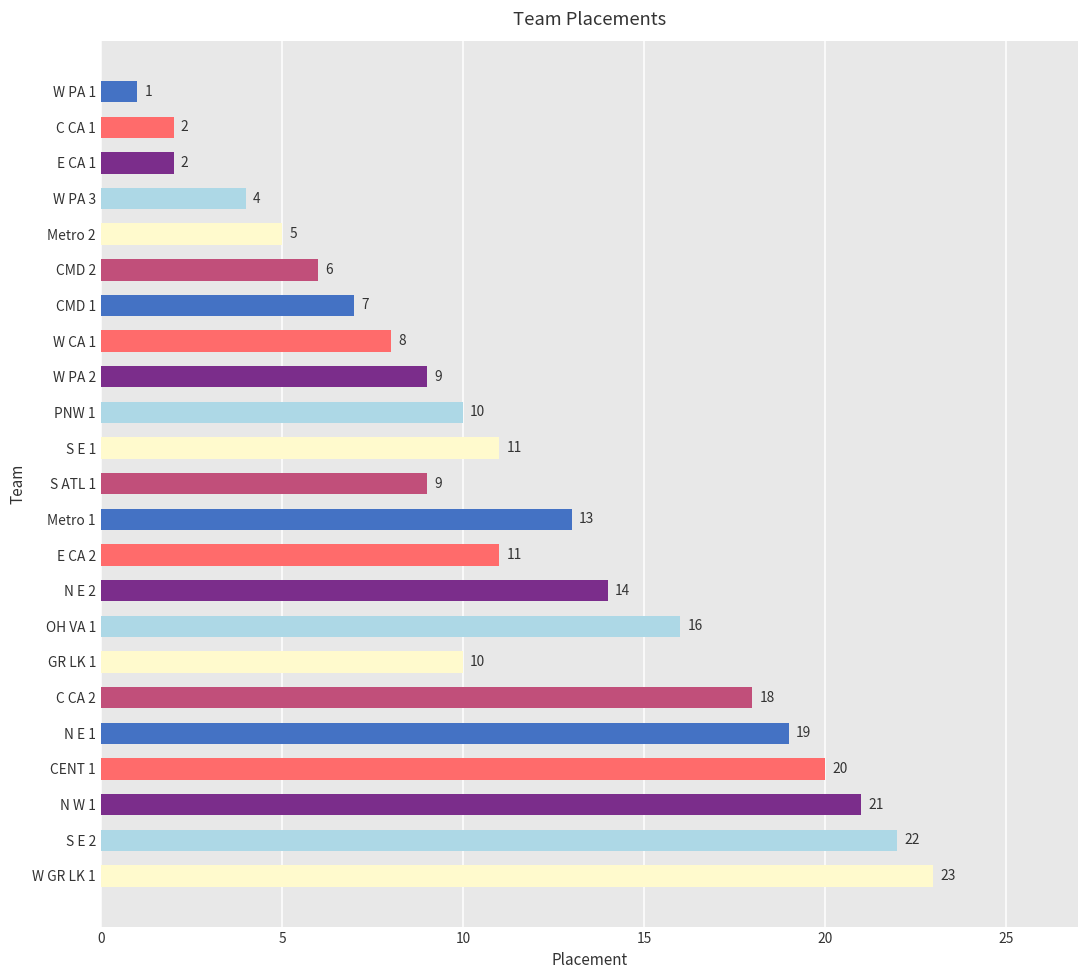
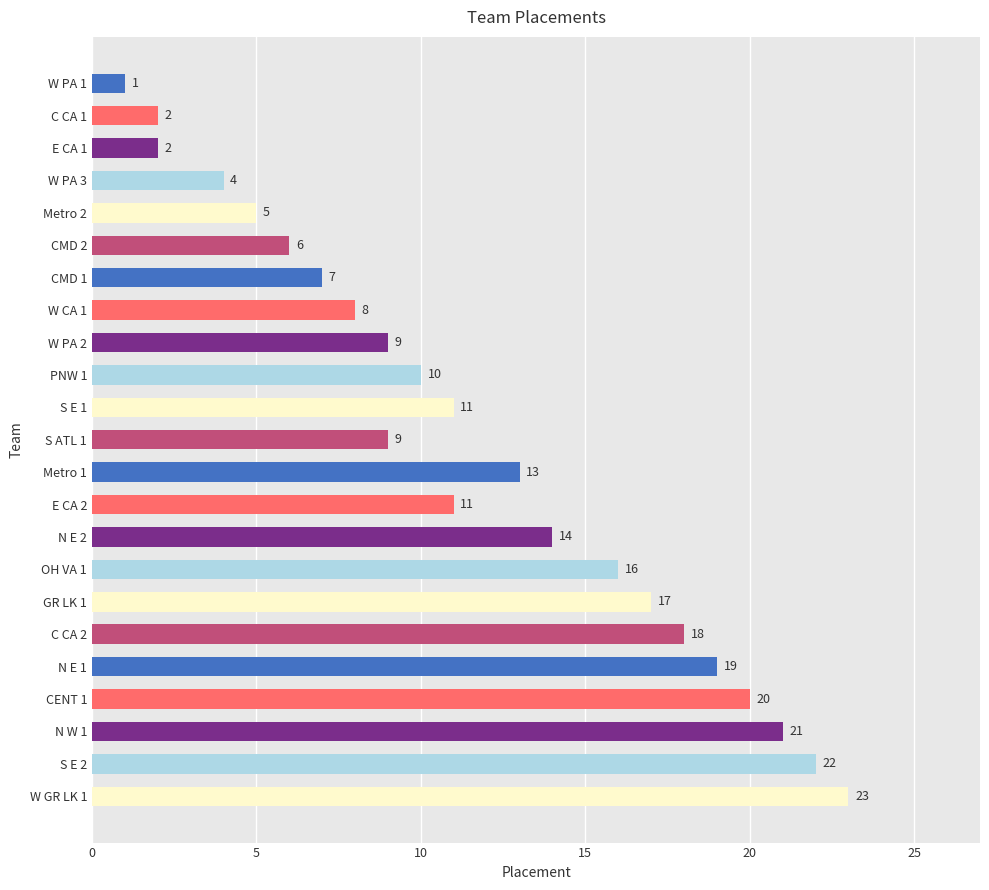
  {
    "W PA 1": 1,
    "C CA 1": 2,
    "E CA 1": 2,
    "W PA 3": 4,
    "Metro 2": 5,
    "CMD 2": 6,
    "CMD 1": 7,
    "W CA 1": 8,
    "W PA 2": 9,
    "PNW 1": 10,
    "S E 1": 11,
    "S ATL 1": 9,
    "Metro 1": 13,
    "E CA 2": 11,
    "N E 2": 14,
    "OH VA 1": 16,
-   "GR LK 1": 10,
+   "GR LK 1": 17,
    "C CA 2": 18,
    "N E 1": 19,
    "CENT 1": 20,
    "N W 1": 21,
    "S E 2": 22,
    "W GR LK 1": 23
  }
